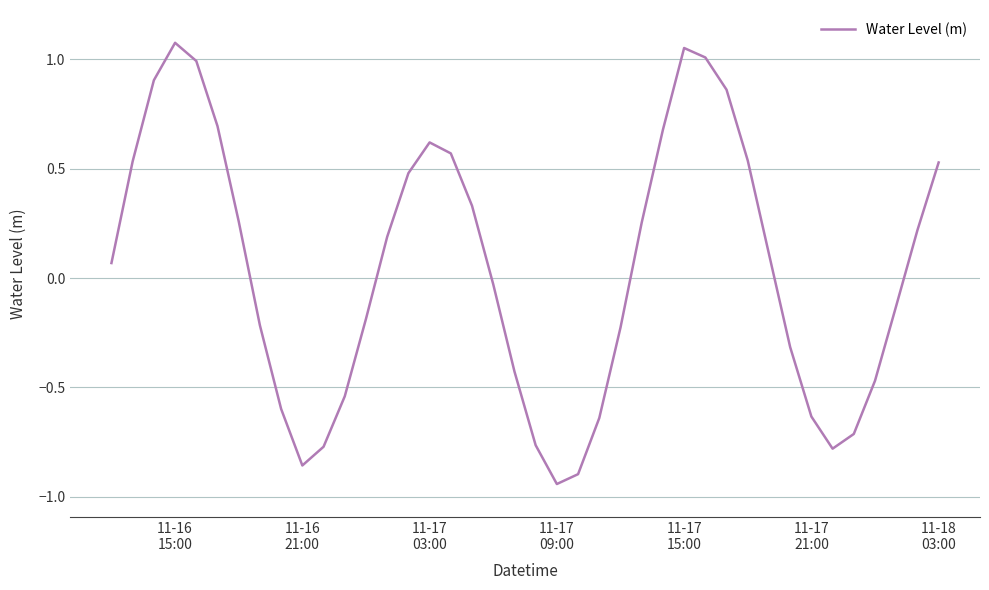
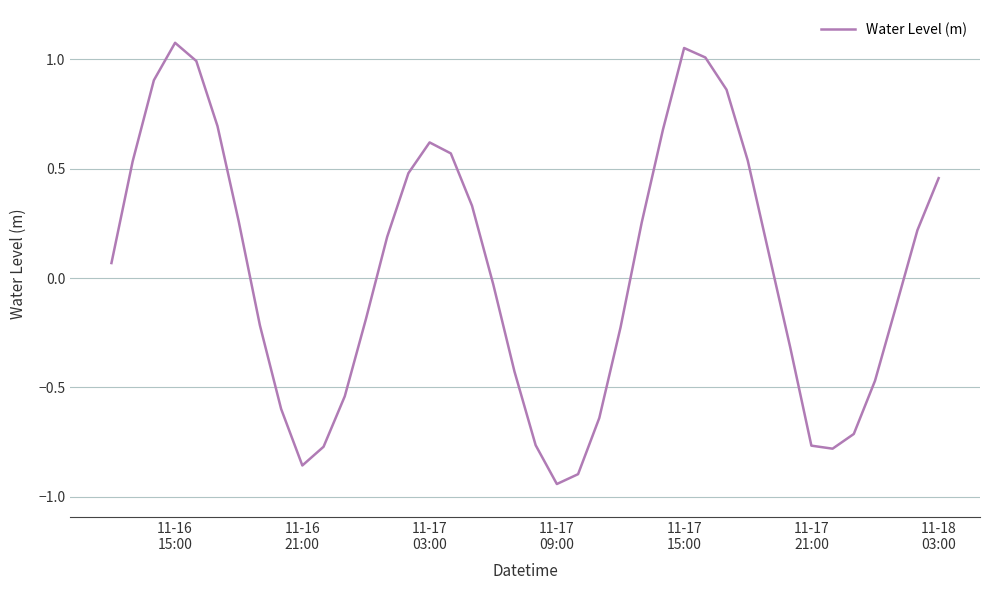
  {
    "11-16 15:00": 1.08,
    "11-16 21:00": -0.86,
    "11-17 03:00": 0.62,
    "11-17 09:00": -0.94,
    "11-17 15:00": 1.05,
-   "11-17 21:00": -0.63,
-   "11-18 03:00": 0.53
+   "11-17 21:00": -0.77,
+   "11-18 03:00": 0.46
  }
